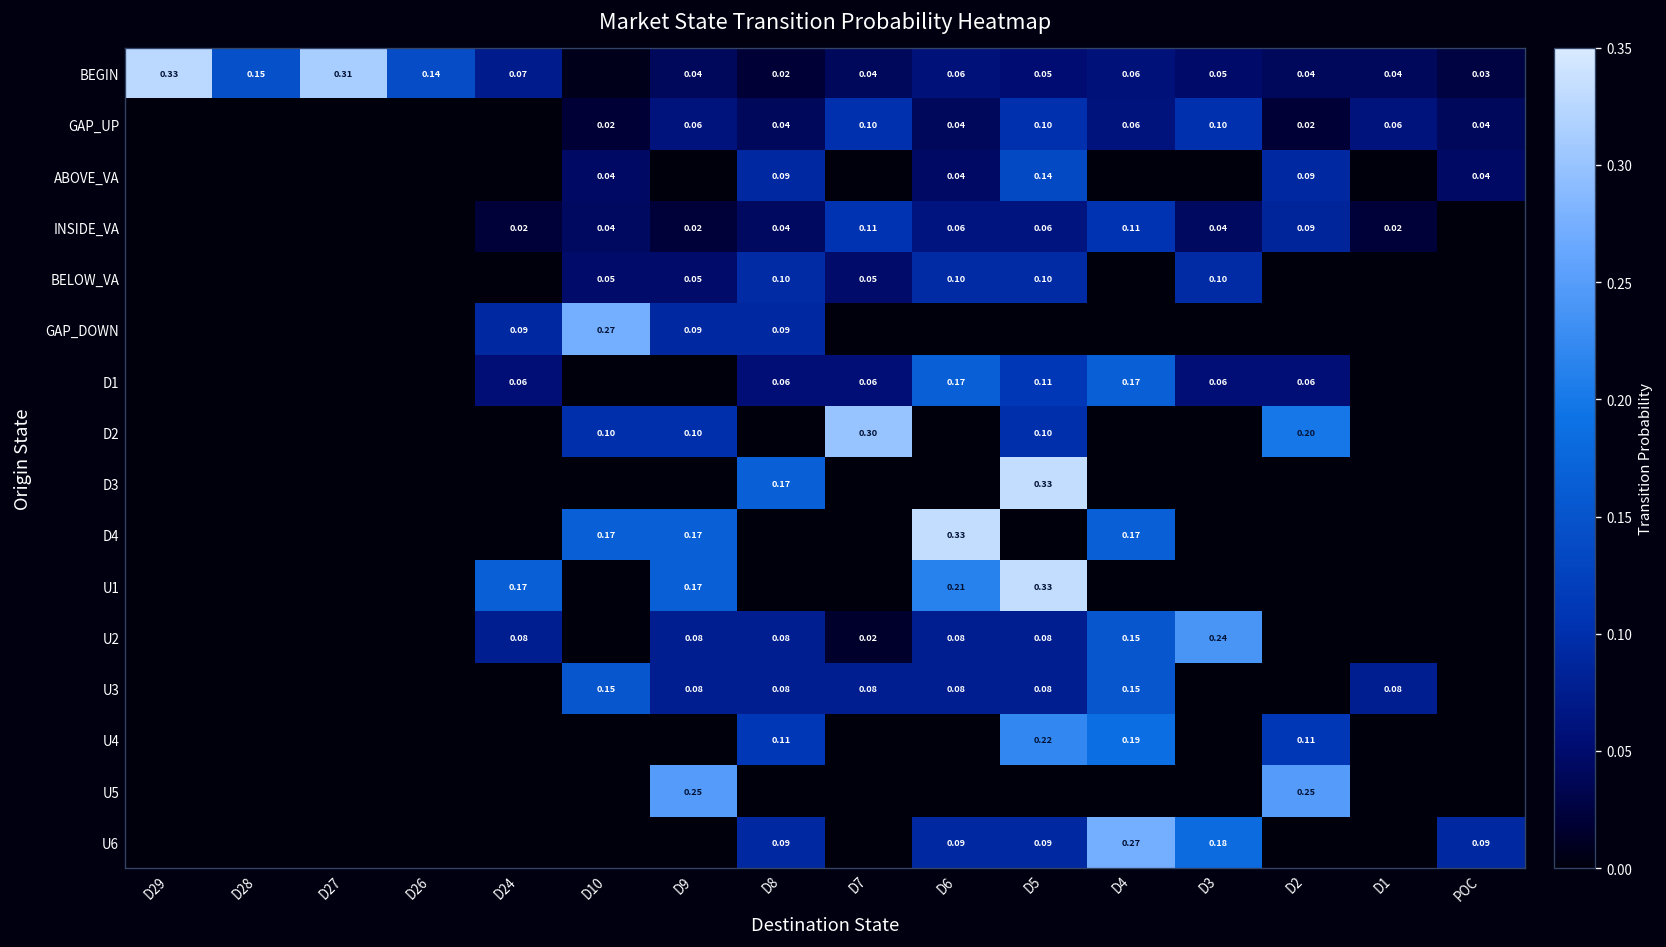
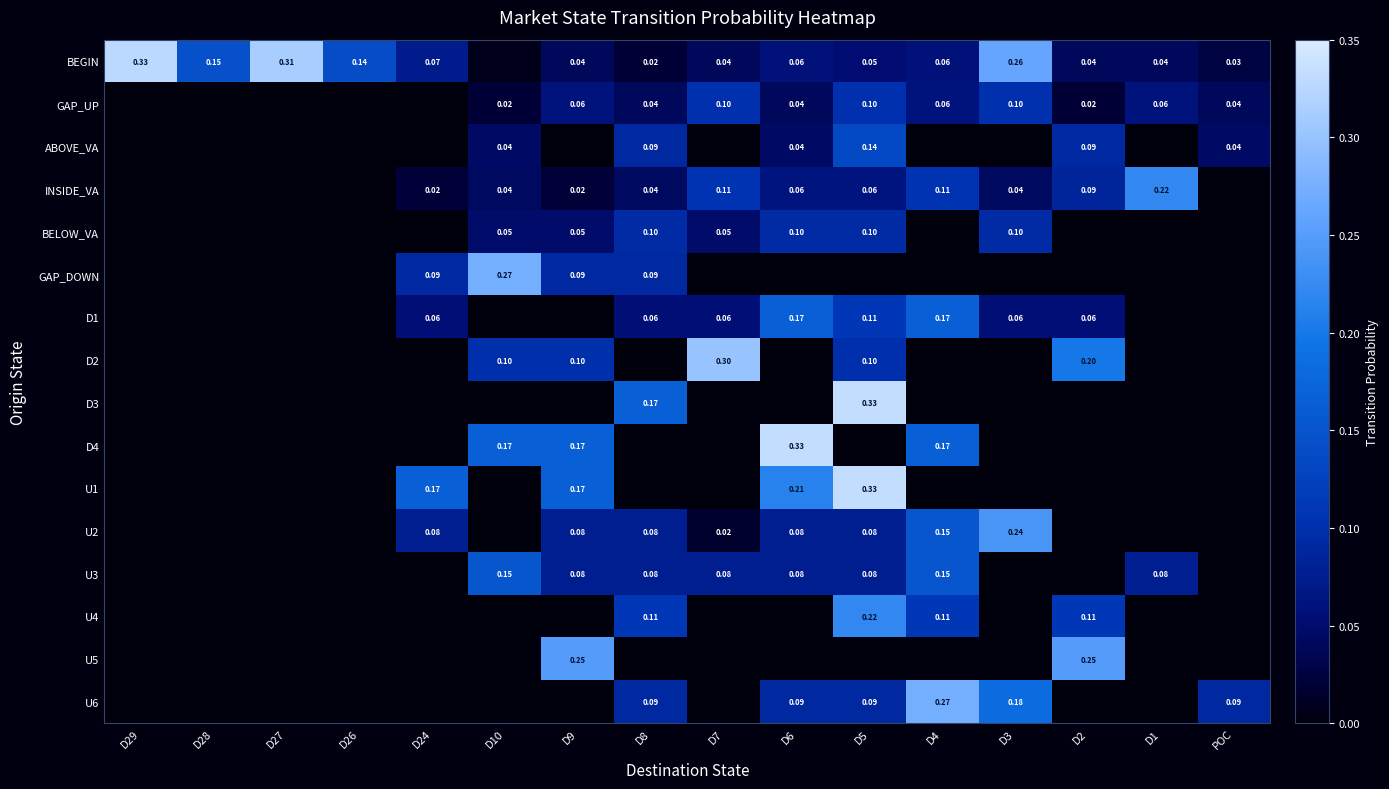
  {
    "BEGIN": {
      "D29": 0.33,
      "D28": 0.15,
      "D27": 0.31,
      "D26": 0.14,
      "D24": 0.07,
      "D9": 0.04,
      "D8": 0.02,
      "D7": 0.04,
      "D6": 0.06,
      "D5": 0.05,
      "D4": 0.06,
-     "D3": 0.05,
+     "D3": 0.26,
      "D2": 0.04,
      "D1": 0.04,
      "POC": 0.03
    },
    "GAP_UP": {
      "D10": 0.02,
      "D9": 0.06,
      "D8": 0.04,
      "D7": 0.10,
      "D6": 0.04,
      "D5": 0.10,
      "D4": 0.06,
      "D3": 0.10,
      "D2": 0.02,
      "D1": 0.06,
      "POC": 0.04
    },
    "ABOVE_VA": {
      "D10": 0.04,
      "D8": 0.09,
      "D6": 0.04,
      "D5": 0.14,
      "D2": 0.09,
      "POC": 0.04
    },
    "INSIDE_VA": {
      "D24": 0.02,
      "D10": 0.04,
      "D9": 0.02,
      "D8": 0.04,
      "D7": 0.11,
      "D6": 0.06,
      "D5": 0.06,
      "D4": 0.11,
      "D3": 0.04,
      "D2": 0.09,
-     "D1": 0.02
+     "D1": 0.22
    },
    "BELOW_VA": {
      "D10": 0.05,
      "D9": 0.05,
      "D8": 0.10,
      "D7": 0.05,
      "D6": 0.10,
      "D5": 0.10,
      "D3": 0.10
    },
    "GAP_DOWN": {
      "D24": 0.09,
      "D10": 0.27,
      "D9": 0.09,
      "D8": 0.09
    },
    "D1": {
      "D24": 0.06,
      "D8": 0.06,
      "D7": 0.06,
      "D6": 0.17,
      "D5": 0.11,
      "D4": 0.17,
      "D3": 0.06,
      "D2": 0.06
    },
    "D2": {
      "D10": 0.10,
      "D9": 0.10,
      "D7": 0.30,
      "D5": 0.10,
      "D2": 0.20
    },
    "D3": {
      "D8": 0.17,
      "D5": 0.33
    },
    "D4": {
      "D10": 0.17,
      "D9": 0.17,
      "D6": 0.33,
      "D4": 0.17
    },
    "U1": {
      "D24": 0.17,
      "D9": 0.17,
      "D6": 0.21,
      "D5": 0.33
    },
    "U2": {
      "D24": 0.08,
      "D9": 0.08,
      "D8": 0.08,
      "D7": 0.02,
      "D6": 0.08,
      "D5": 0.08,
      "D4": 0.15,
      "D3": 0.24
    },
    "U3": {
      "D10": 0.15,
      "D9": 0.08,
      "D8": 0.08,
      "D7": 0.08,
      "D6": 0.08,
      "D5": 0.08,
      "D4": 0.15,
      "D1": 0.08
    },
    "U4": {
      "D8": 0.11,
      "D5": 0.22,
-     "D4": 0.19,
+     "D4": 0.11,
      "D2": 0.11
    },
    "U5": {
      "D9": 0.25,
      "D2": 0.25
    },
    "U6": {
      "D8": 0.09,
      "D6": 0.09,
      "D5": 0.09,
      "D4": 0.27,
      "D3": 0.18,
      "POC": 0.09
    }
  }
